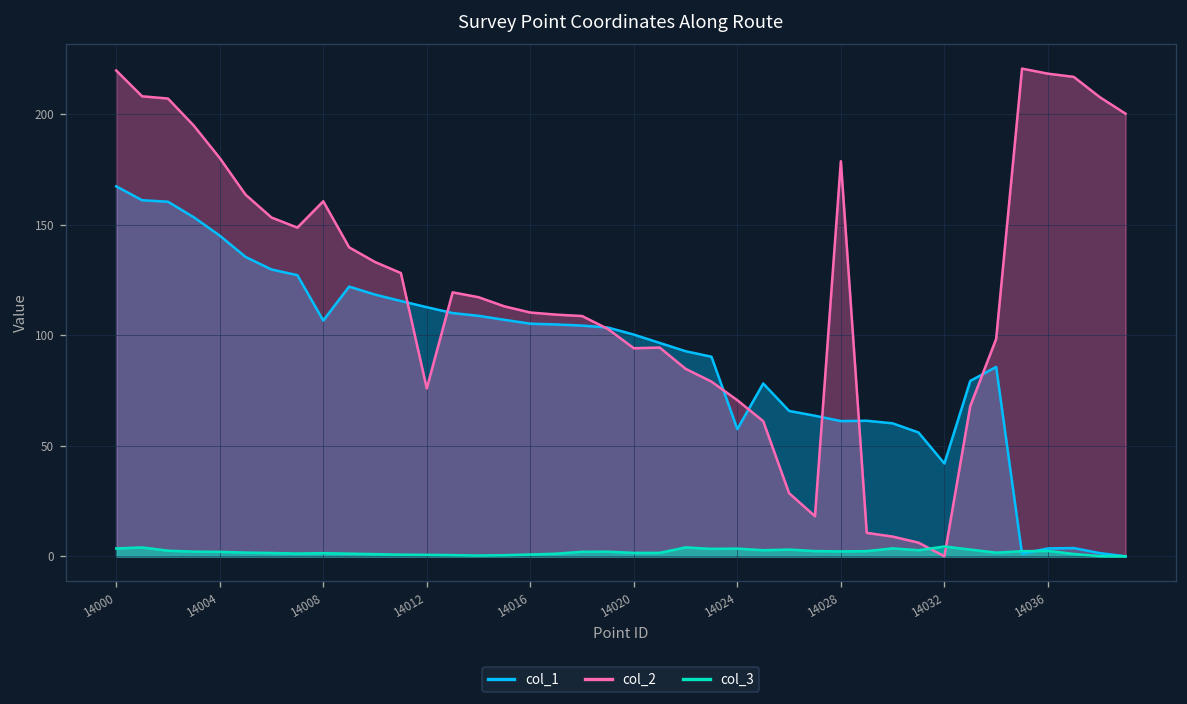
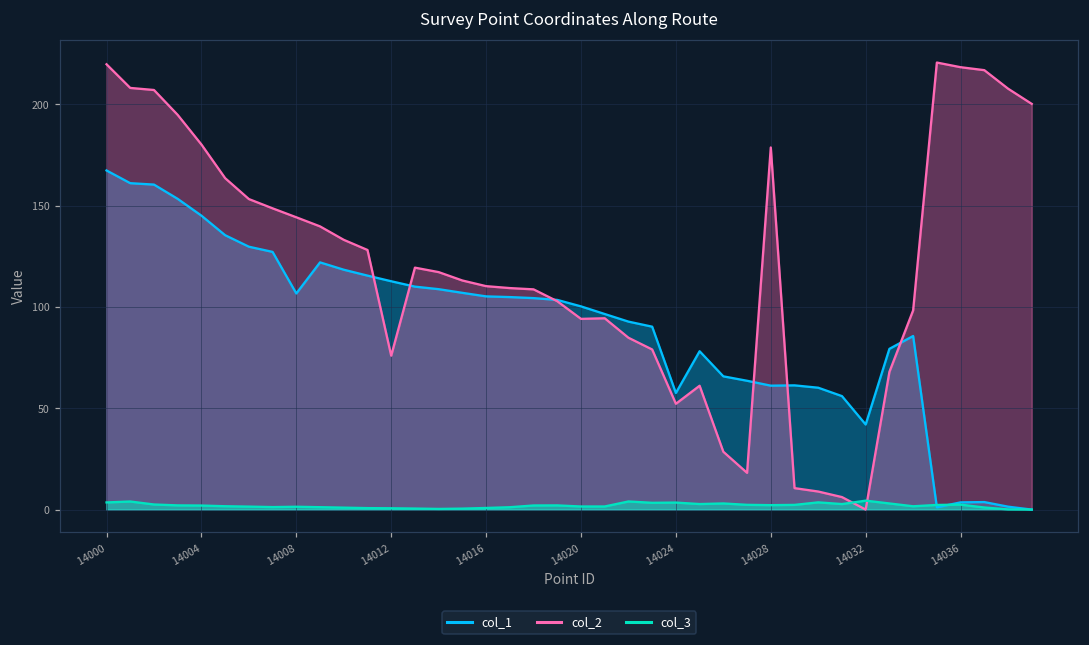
  {
    "col_1": {
      "14000": 167,
      "14004": 145,
      "14008": 107,
      "14012": 113,
      "14016": 105,
      "14020": 100,
      "14024": 58,
      "14028": 61,
      "14032": 42
    },
    "col_2": {
      "14000": 220,
      "14004": 180,
-     "14008": 161,
+     "14008": 144,
      "14012": 76,
      "14016": 110,
      "14020": 94,
-     "14024": 71,
+     "14024": 52,
      "14028": 179,
      "14032": 0,
      "14036": 218
    },
    "col_3": {
      "14000": 4,
      "14004": 2,
      "14008": 1,
      "14012": 1,
      "14016": 1,
      "14020": 2,
      "14024": 3,
      "14028": 2,
      "14032": 4
    }
  }
